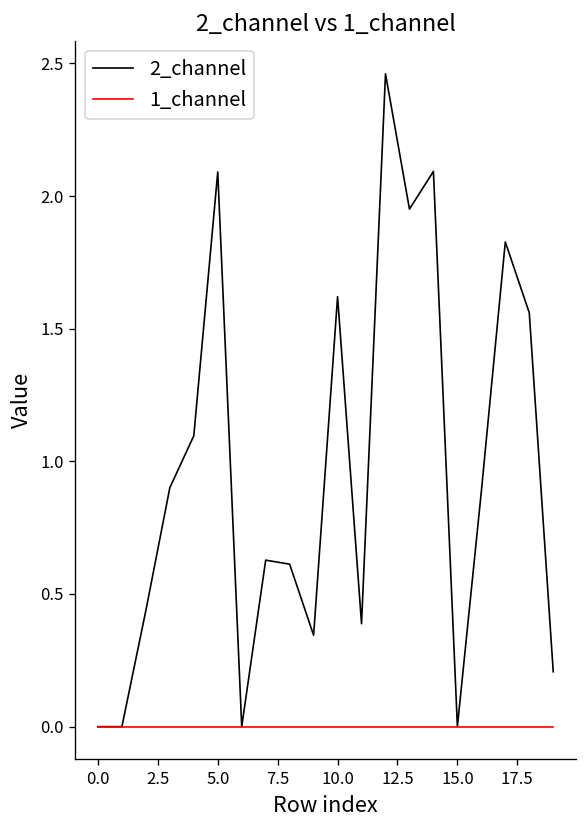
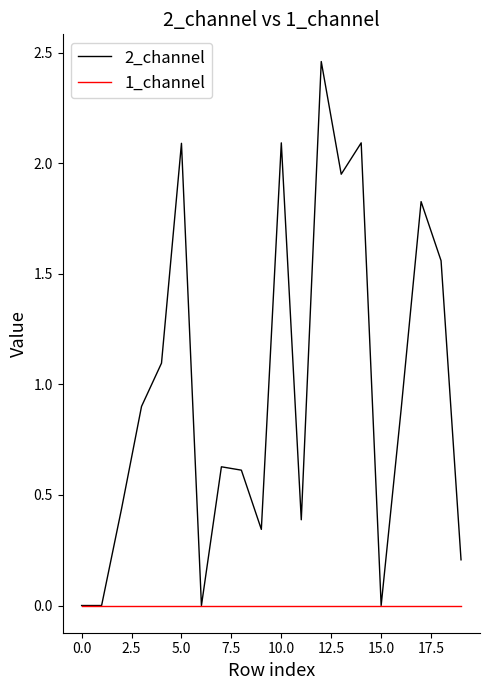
  {
    "2_channel": {
      "5.0": 2.09,
-     "10.0": 1.62
+     "10.0": 2.09
    },
    "1_channel": {
      "5.0": 0.00,
      "10.0": 0.00
    }
  }
